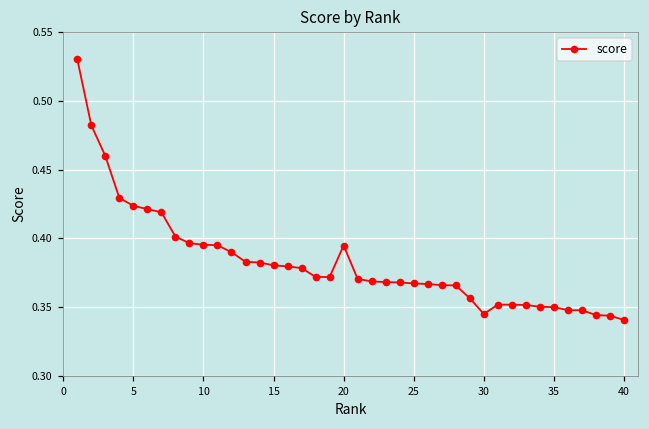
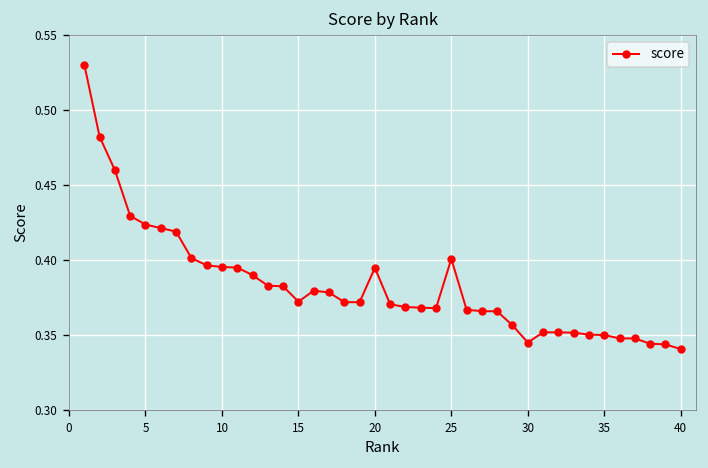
  {
    "5": 0.424,
    "10": 0.395,
-   "15": 0.380,
+   "15": 0.372,
    "20": 0.395,
-   "25": 0.367,
+   "25": 0.401,
    "30": 0.345,
    "35": 0.350,
    "40": 0.341
  }
